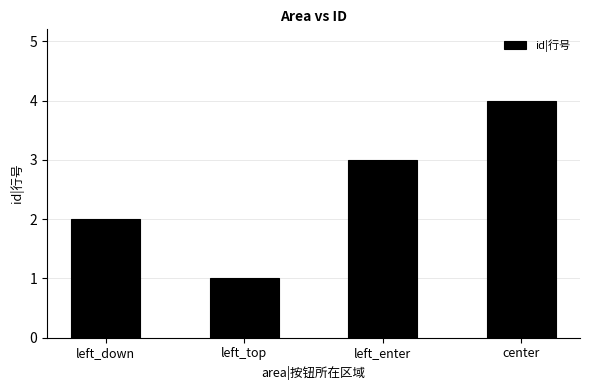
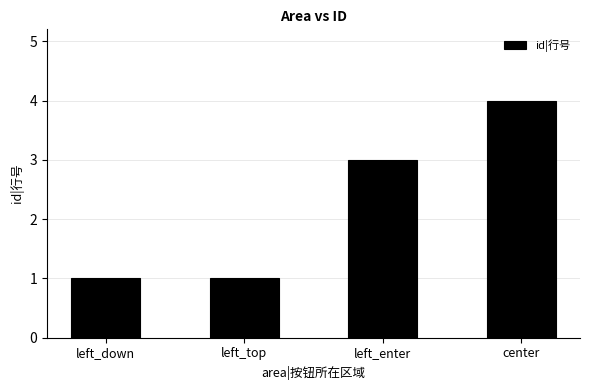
  {
-   "left_down": 2,
+   "left_down": 1,
    "left_top": 1,
    "left_enter": 3,
    "center": 4
  }
